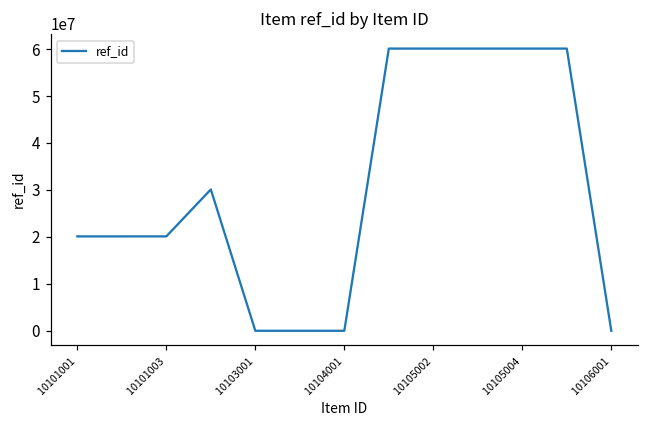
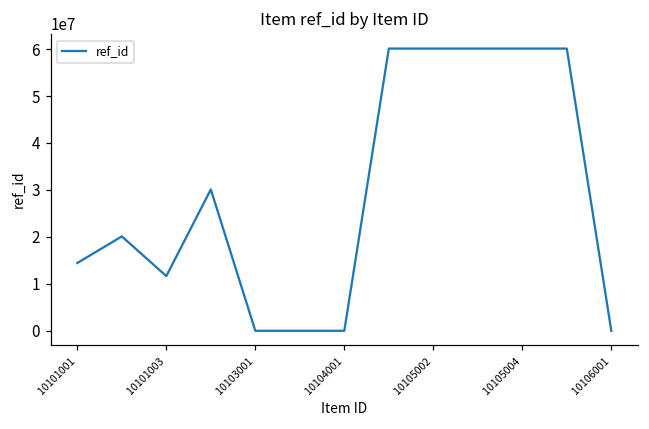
  {
-   "10101001": 20000000,
-   "10101003": 20000000,
+   "10101001": 14000000,
+   "10101003": 12000000,
    "10103001": 0,
    "10104001": 0,
    "10105002": 60000000,
    "10105004": 60000000,
    "10106001": 0
  }
